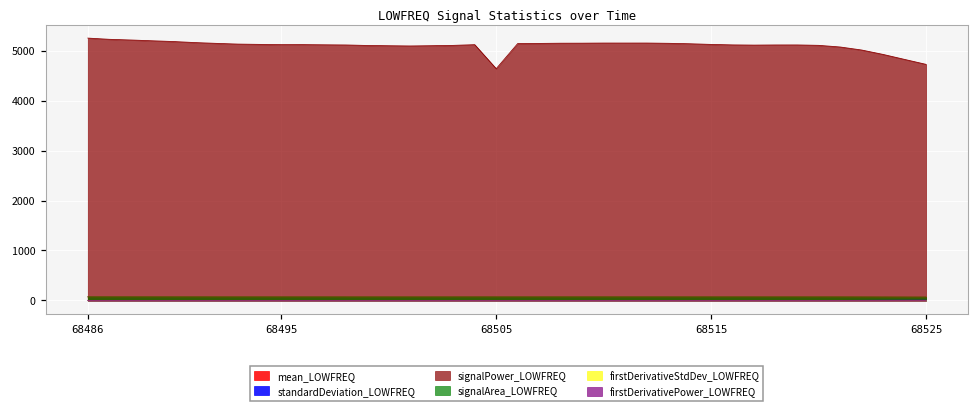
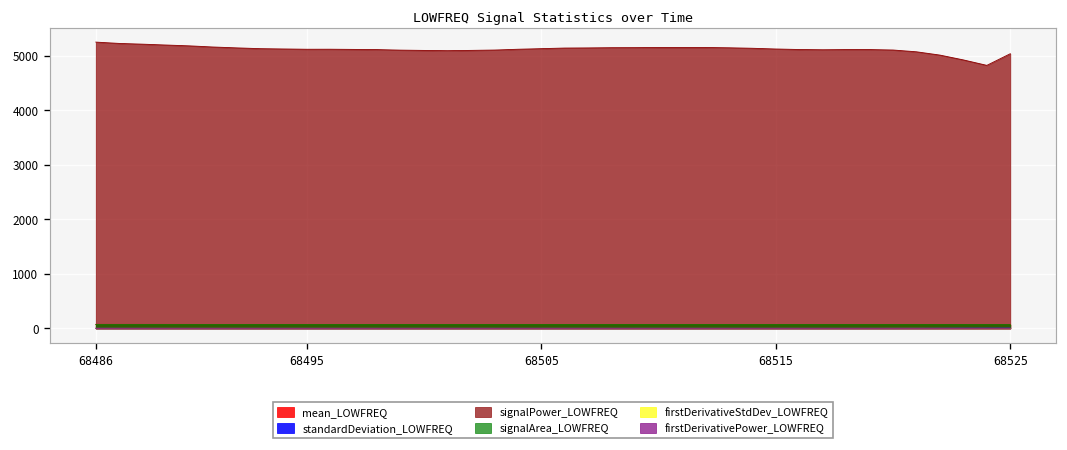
  {
    "signalArea_LOWFREQ": {
      "68486": 100,
      "68495": 100,
      "68505": 100,
      "68515": 100,
      "68525": 100
    },
    "firstDerivativePower_LOWFREQ": {
      "68486": 0,
      "68495": 0,
      "68505": 0,
      "68515": 0,
      "68525": 0
    },
    "signalPower_LOWFREQ": {
      "68486": 5200,
      "68495": 5100,
-     "68505": 4600,
+     "68505": 5100,
      "68515": 5100,
-     "68525": 4700
+     "68525": 5000
    }
  }
